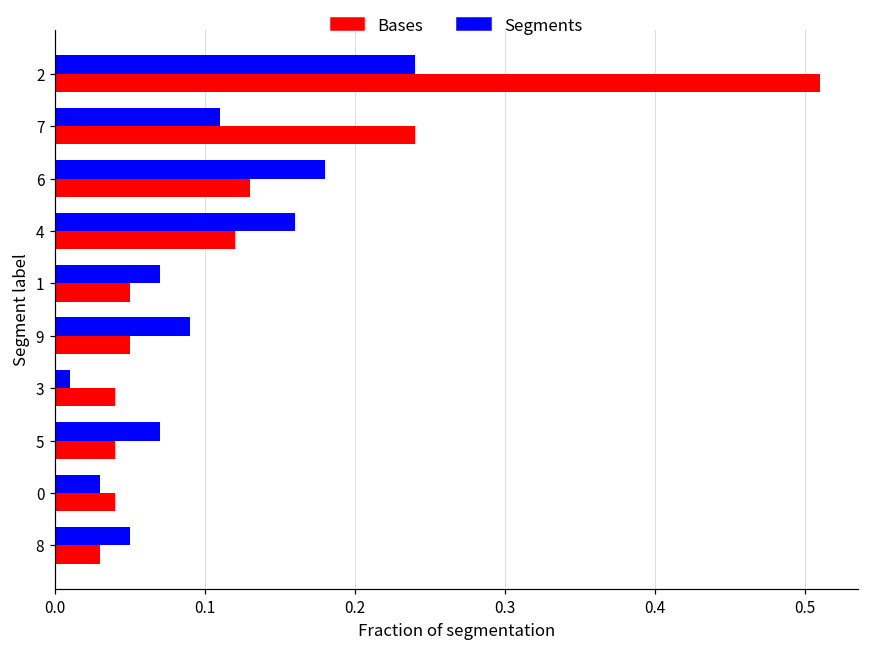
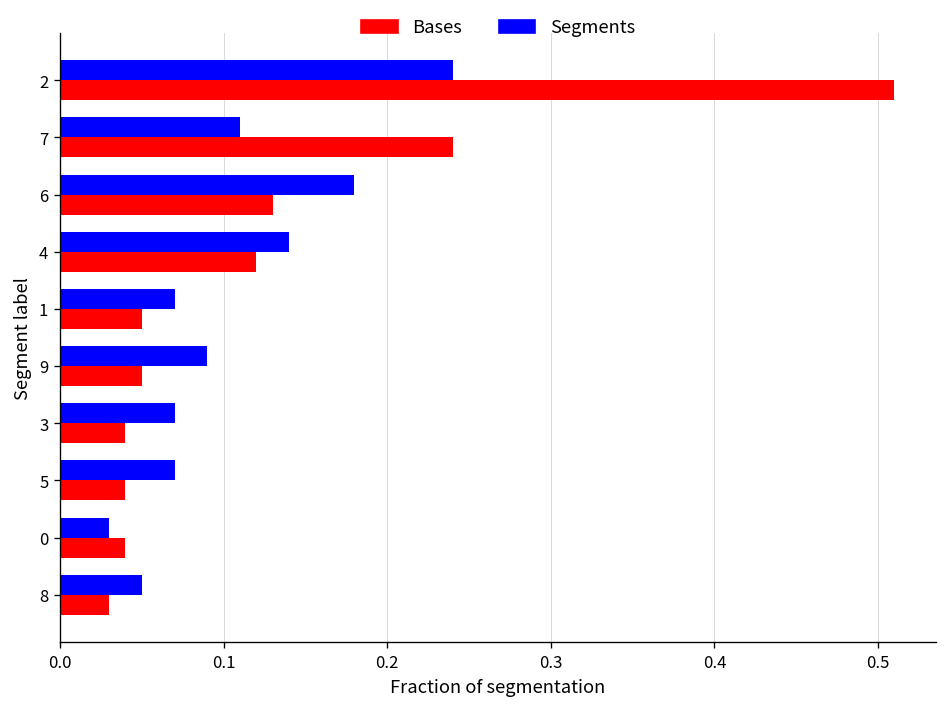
  {
    "Segments": {
      "2": 0.24,
      "7": 0.11,
      "6": 0.18,
-     "4": 0.16,
+     "4": 0.14,
      "1": 0.07,
      "9": 0.09,
-     "3": 0.01,
+     "3": 0.07,
      "5": 0.07,
      "0": 0.03,
      "8": 0.05
    },
    "Bases": {
      "2": 0.51,
      "7": 0.24,
      "6": 0.13,
      "4": 0.12,
      "1": 0.05,
      "9": 0.05,
      "3": 0.04,
      "5": 0.04,
      "0": 0.04,
      "8": 0.03
    }
  }
